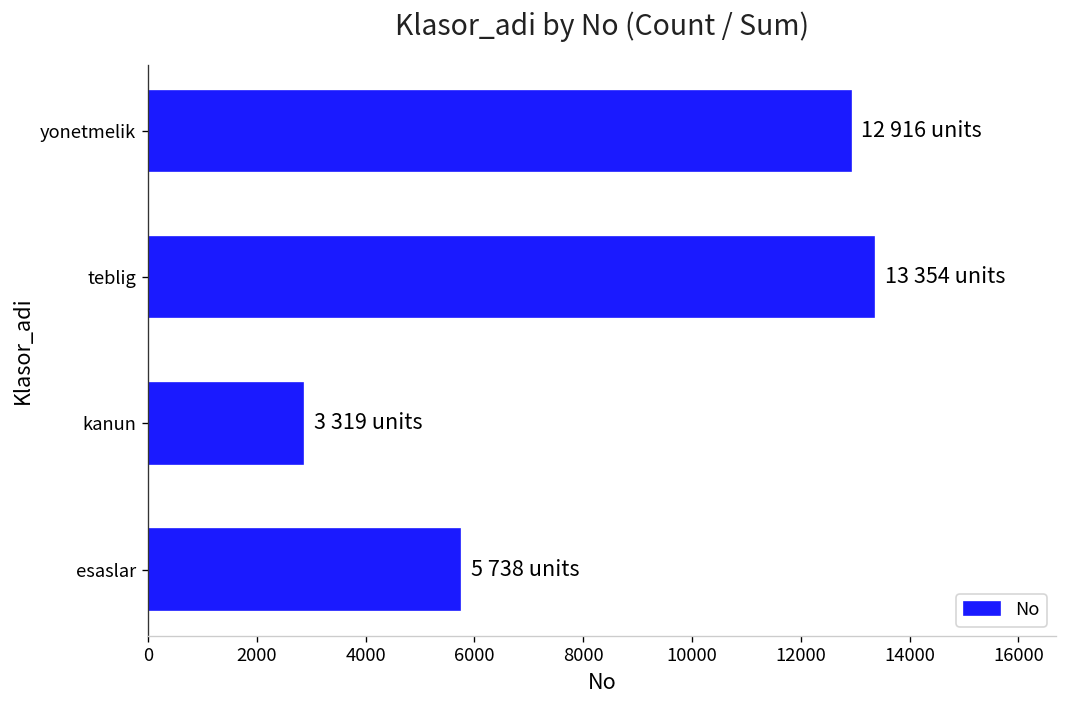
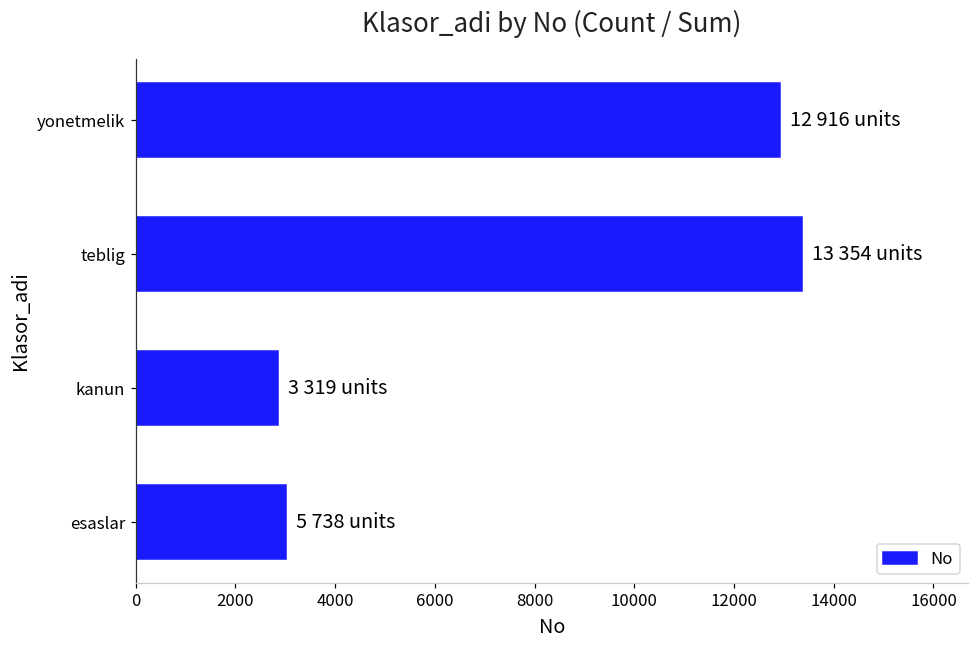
  {
-   "esaslar": 5700
+   "esaslar": 3000
  }
